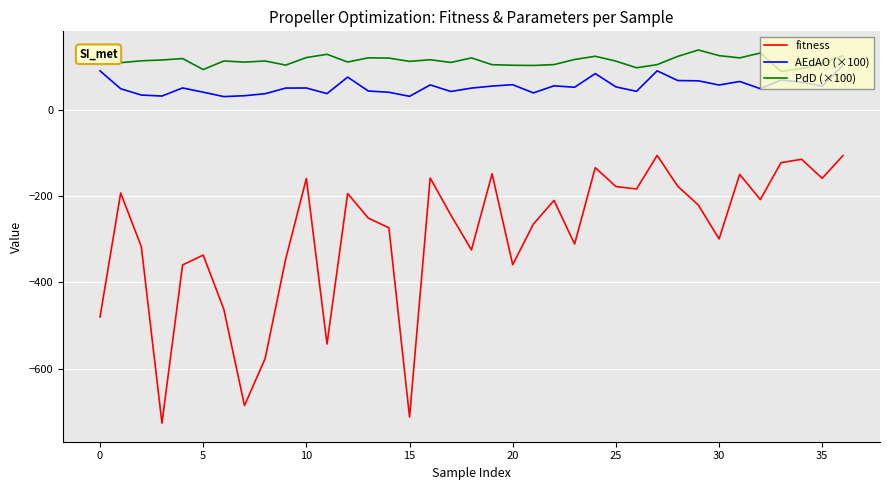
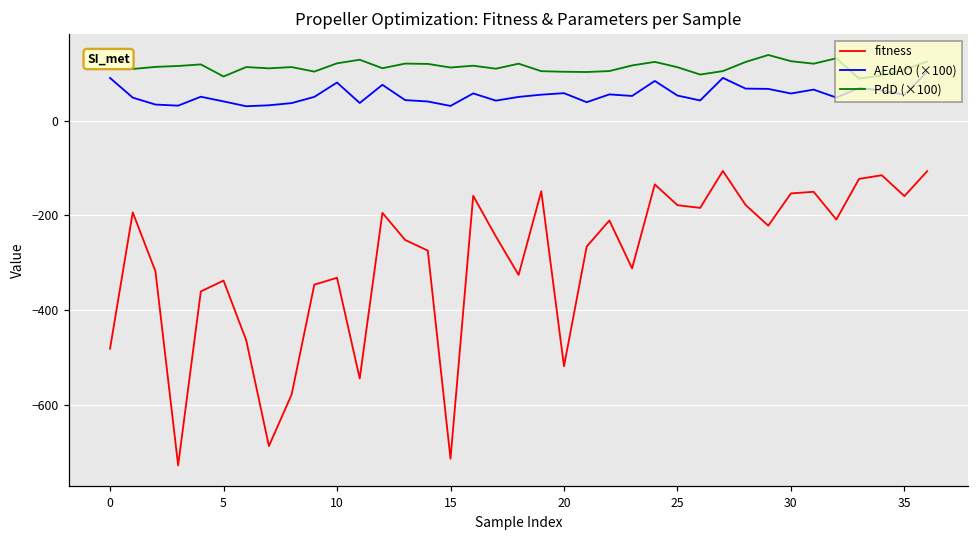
  {
    "fitness": {
      "0": -480,
      "5": -340,
-     "10": -160,
+     "10": -330,
      "15": -710,
-     "20": -360,
+     "20": -520,
      "25": -180,
-     "30": -300,
+     "30": -150,
      "35": -160
    },
    "AEdAO (×100)": {
      "0": 90,
      "5": 40,
-     "10": 50,
+     "10": 80,
      "15": 30,
      "20": 60,
      "25": 50,
      "30": 60
    },
    "PdD (×100)": {
      "5": 90,
      "10": 120,
      "15": 110,
      "20": 100,
      "25": 110,
      "30": 120
    }
  }
